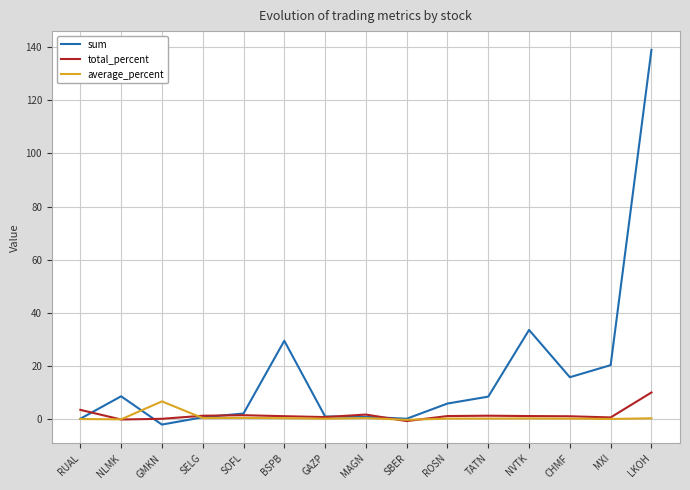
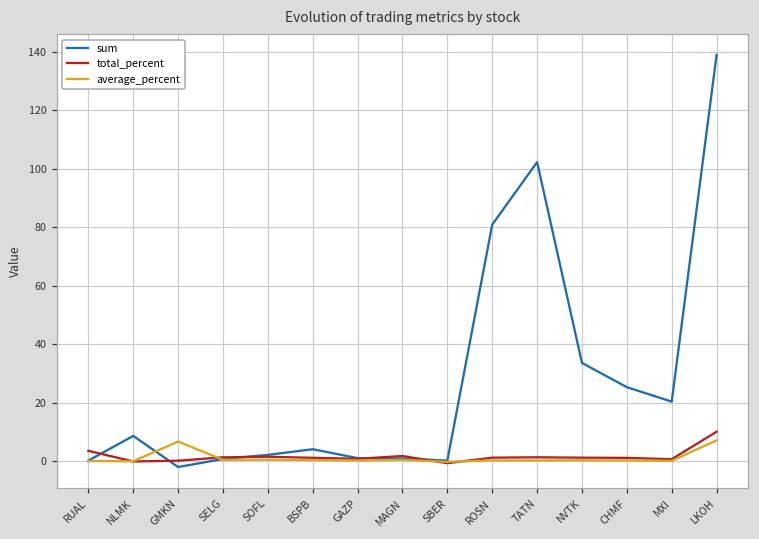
  {
    "sum": {
      "NLMK": 9,
      "GMKN": -2,
-     "BSPB": 30,
-     "ROSN": 6,
-     "TATN": 9,
+     "BSPB": 4,
+     "ROSN": 81,
+     "TATN": 102,
      "NVTK": 34,
-     "CHMF": 16,
+     "CHMF": 25,
      "MXI": 20,
      "LKOH": 139
    },
    "total_percent": {
      "RUAL": 4,
      "GMKN": 0,
      "TATN": 1,
      "LKOH": 10
    },
    "average_percent": {
      "GMKN": 7,
      "SOFL": 1,
      "TATN": 0,
-     "LKOH": 0
+     "LKOH": 7
    }
  }
